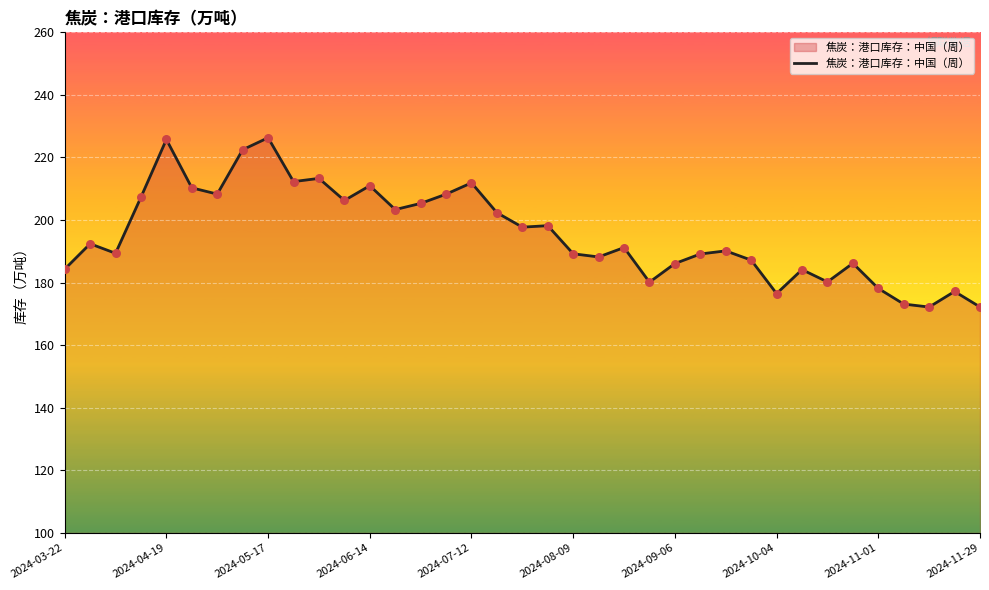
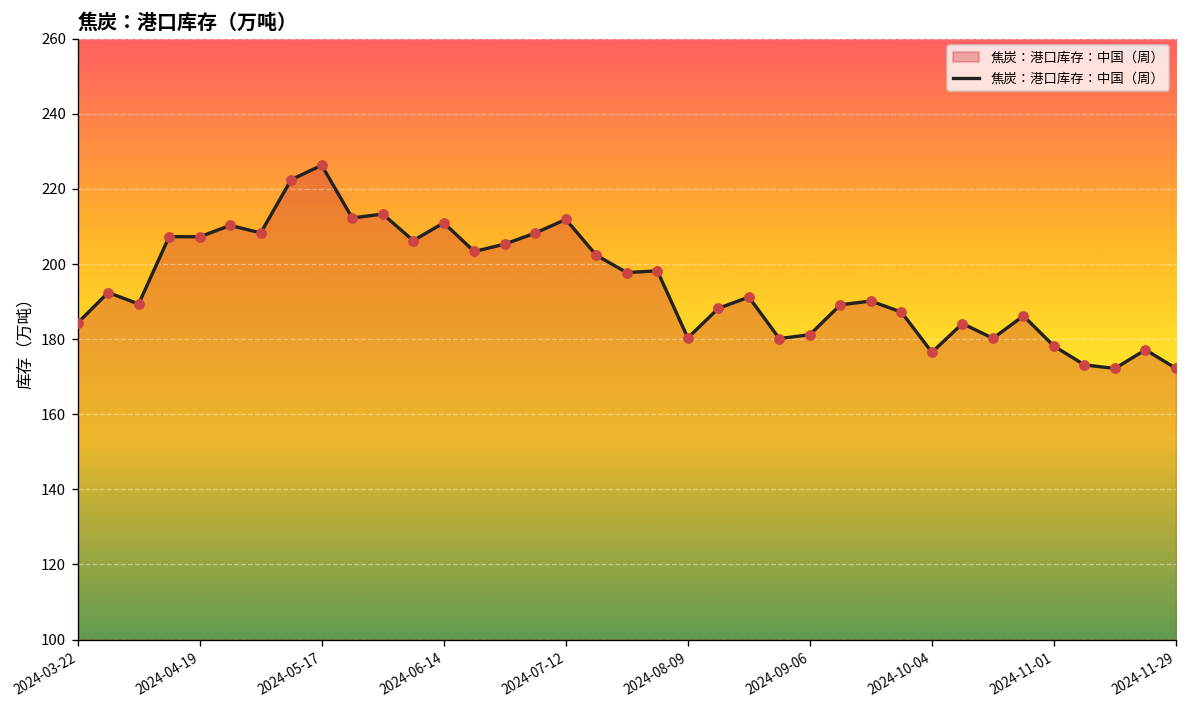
  {
    "2024-03-22": 184,
-   "2024-04-19": 226,
+   "2024-04-19": 207,
    "2024-05-17": 226,
    "2024-06-14": 211,
    "2024-07-12": 212,
-   "2024-08-09": 189,
-   "2024-09-06": 186,
+   "2024-08-09": 180,
+   "2024-09-06": 181,
    "2024-10-04": 177,
    "2024-11-01": 178,
    "2024-11-29": 172
  }
